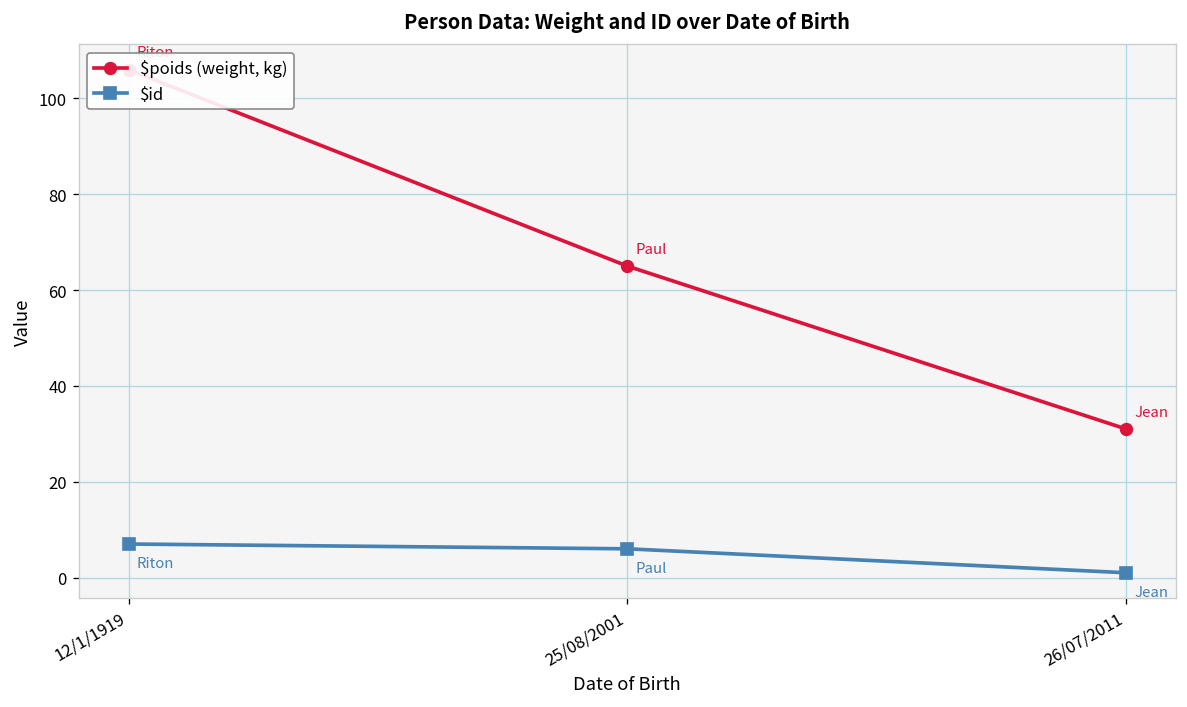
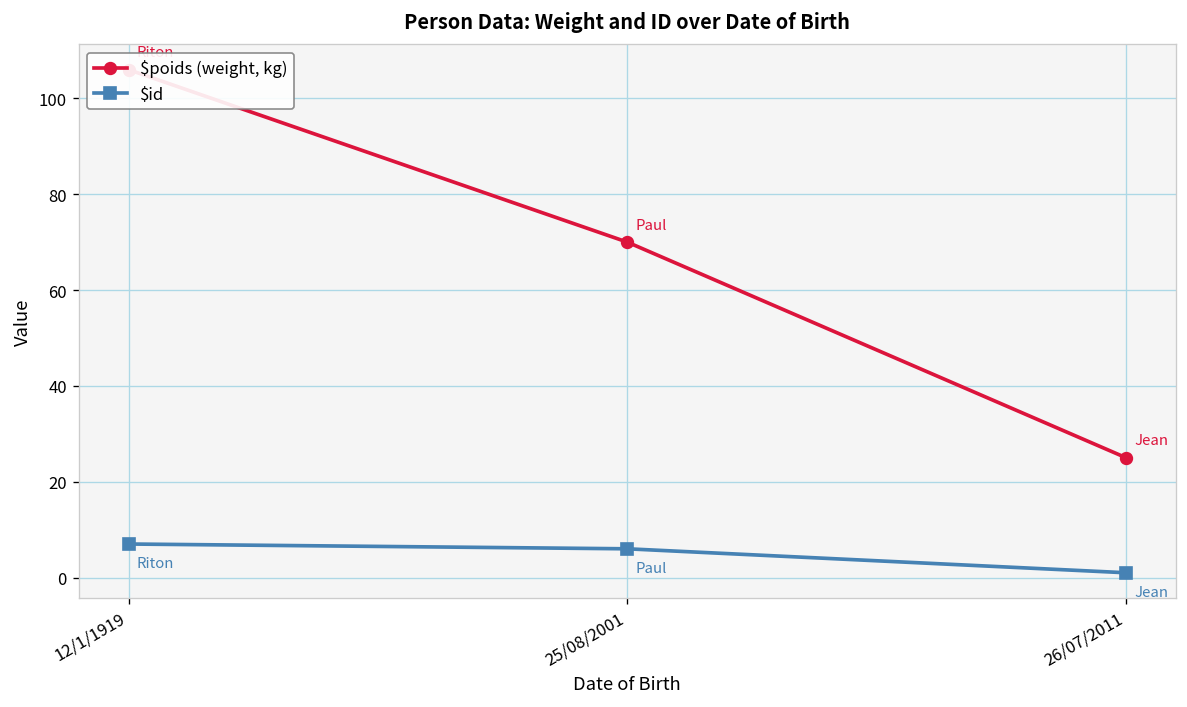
  {
    "$poids (weight, kg)": {
-     "25/08/2001": 65,
-     "26/07/2011": 31
+     "25/08/2001": 70,
+     "26/07/2011": 25
    },
    "$id": {
      "12/1/1919": 7,
      "25/08/2001": 6,
      "26/07/2011": 1
    }
  }
